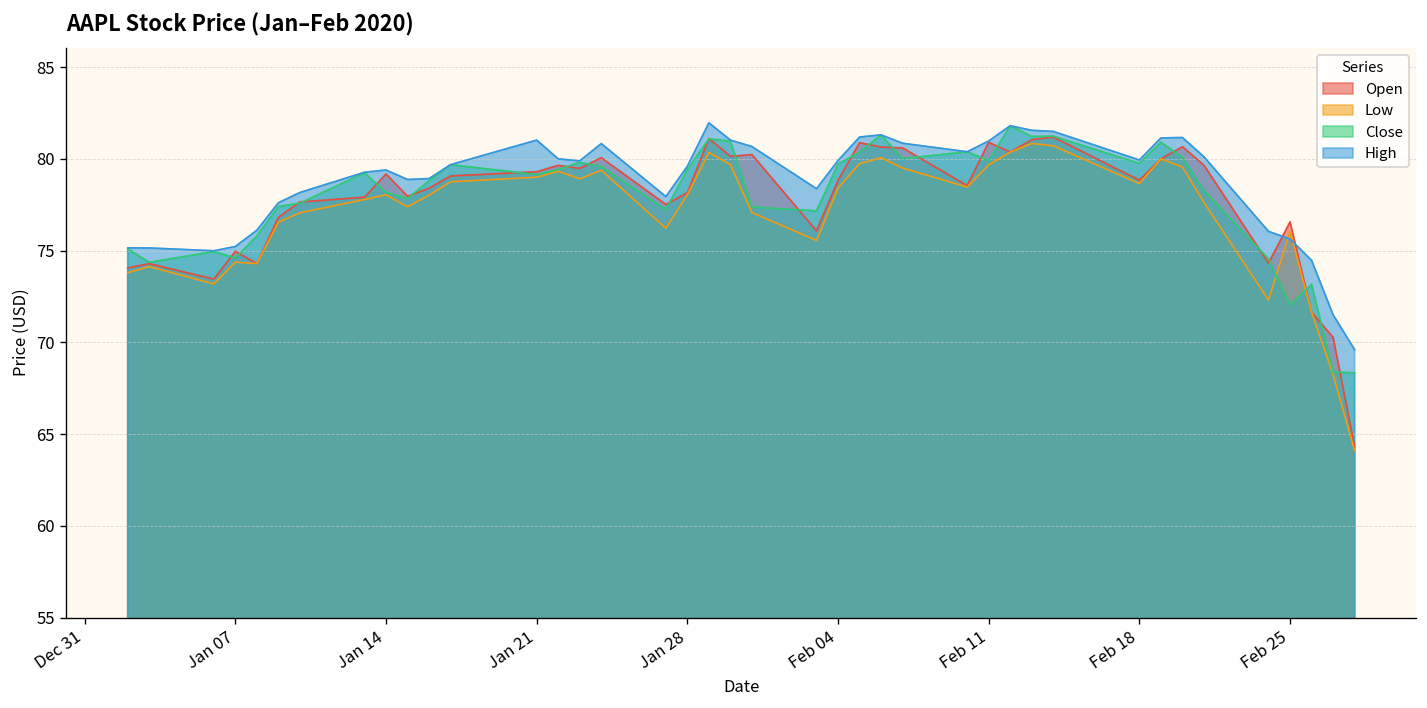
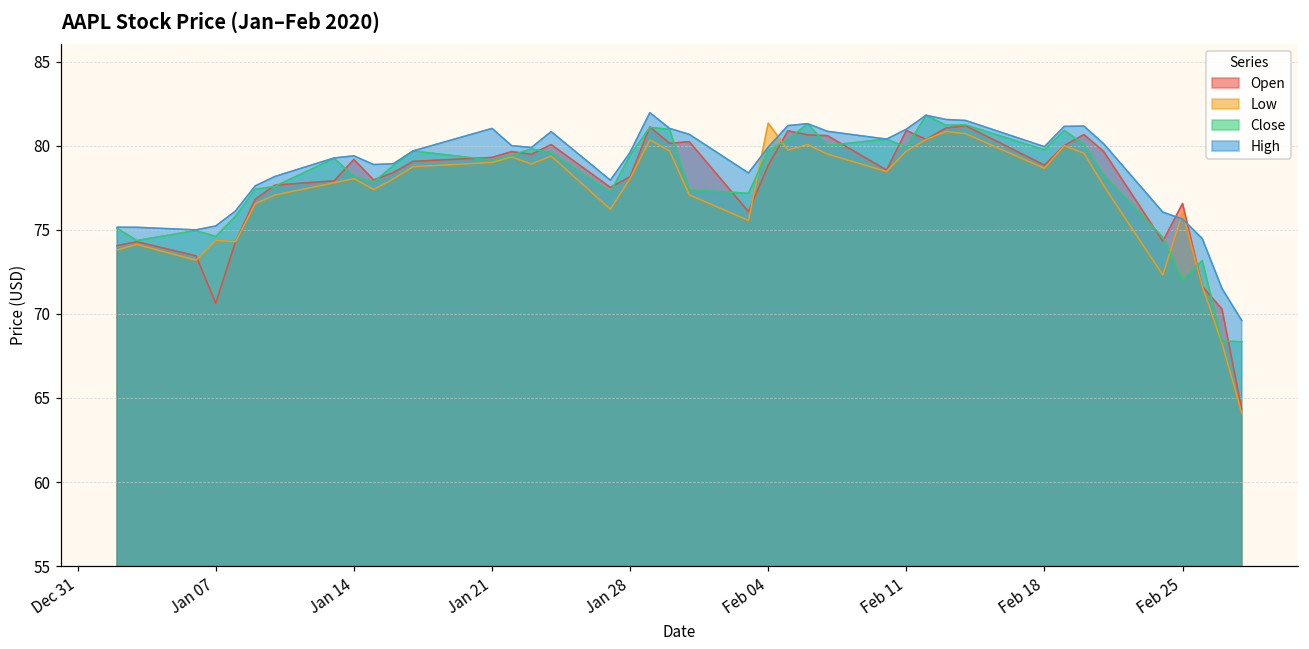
  {
    "Open": {
-     "Jan 07": 75.0,
+     "Jan 07": 70.6,
      "Jan 14": 79.2,
      "Feb 04": 78.8,
      "Feb 18": 78.8,
      "Feb 25": 76.6
    },
    "Low": {
      "Jan 07": 74.4,
-     "Feb 04": 78.4,
+     "Feb 04": 81.3,
      "Feb 11": 79.7,
      "Feb 18": 78.7,
      "Feb 25": 76.0
    },
    "Close": {
      "Jan 07": 74.6,
      "Jan 28": 79.4,
      "Feb 04": 79.7,
      "Feb 11": 79.9,
      "Feb 18": 79.8,
      "Feb 25": 72.0
    },
    "High": {
      "Jan 07": 75.2,
      "Jan 14": 79.4,
      "Jan 21": 81.0,
      "Jan 28": 79.6,
      "Feb 04": 79.9,
      "Feb 18": 79.9,
      "Feb 25": 75.6
    }
  }
